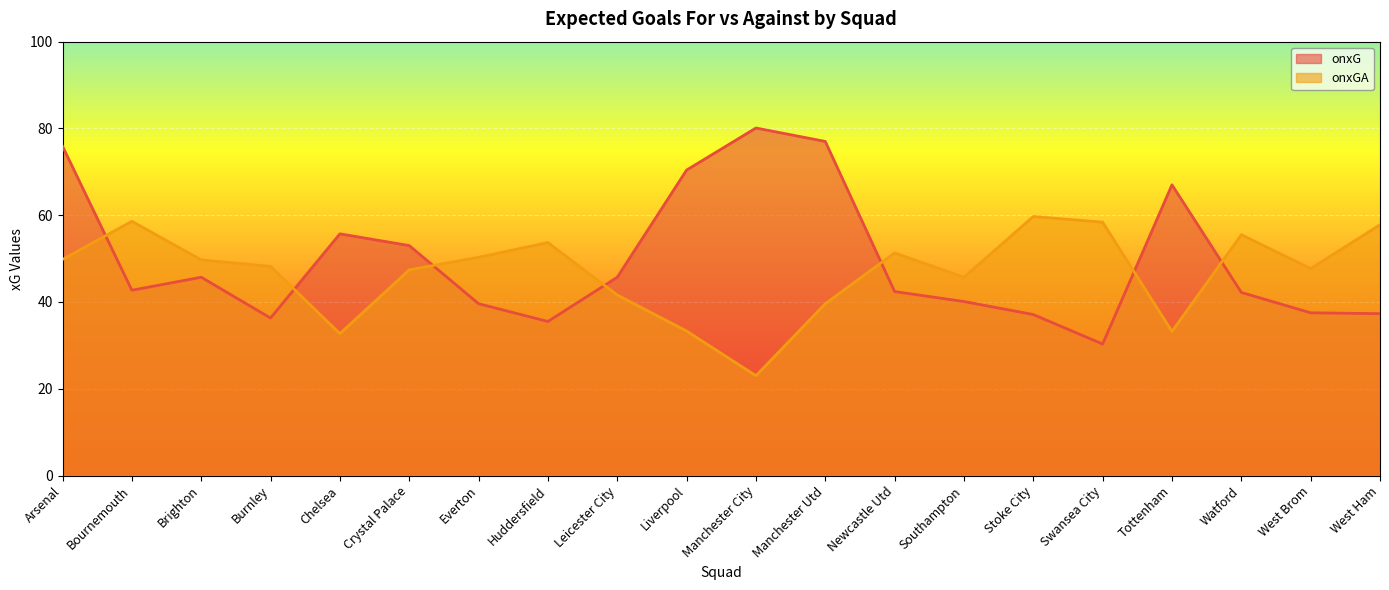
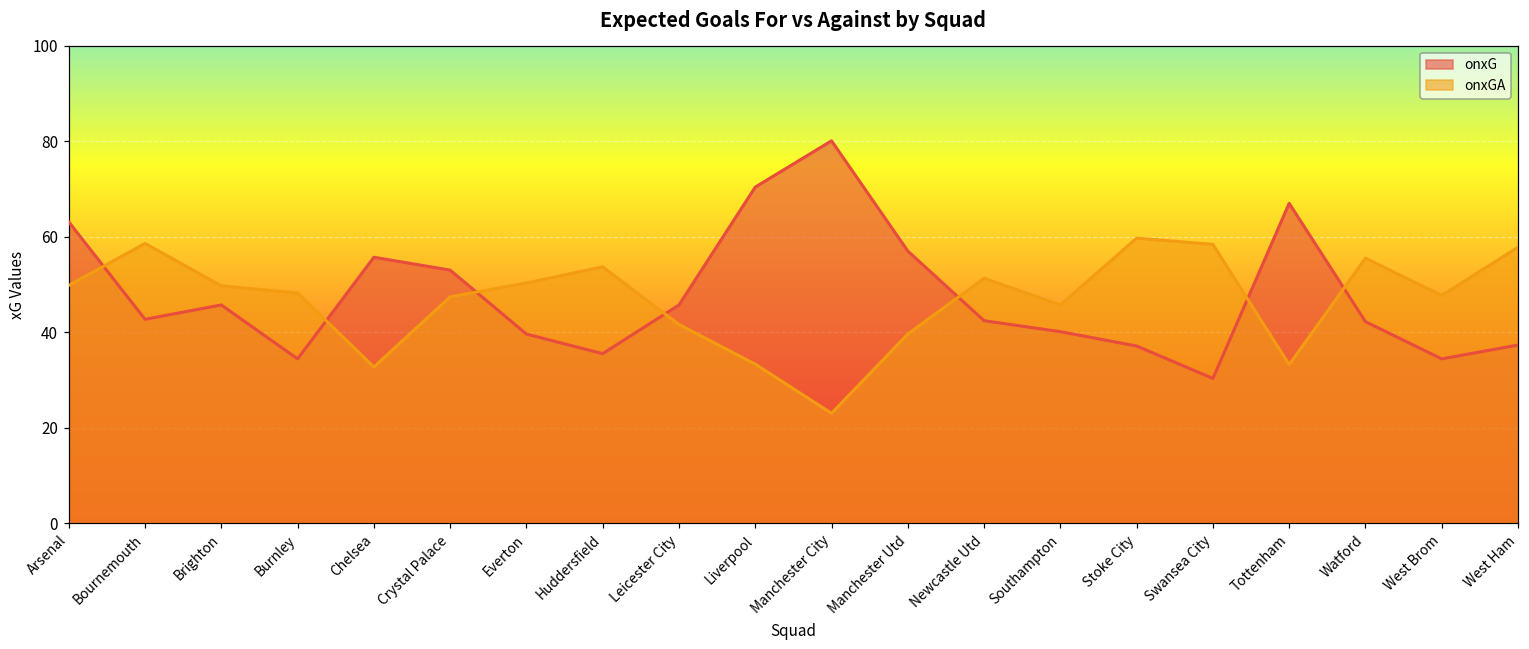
  {
    "onxG": {
-     "Arsenal": 76,
+     "Arsenal": 63,
      "Bournemouth": 43,
      "Brighton": 46,
-     "Burnley": 36,
+     "Burnley": 34,
      "Chelsea": 56,
      "Crystal Palace": 53,
      "Everton": 40,
      "Huddersfield": 36,
      "Leicester City": 46,
      "Liverpool": 70,
      "Manchester City": 80,
-     "Manchester Utd": 77,
+     "Manchester Utd": 57,
      "Newcastle Utd": 42,
      "Southampton": 40,
      "Stoke City": 37,
      "Swansea City": 30,
      "Tottenham": 67,
      "Watford": 42,
-     "West Brom": 38,
+     "West Brom": 34,
      "West Ham": 37
    },
    "onxGA": {
      "Arsenal": 50,
      "Bournemouth": 59,
      "Brighton": 50,
      "Burnley": 48,
      "Chelsea": 33,
      "Crystal Palace": 47,
      "Everton": 50,
      "Huddersfield": 54,
      "Leicester City": 42,
      "Liverpool": 33,
      "Manchester City": 23,
      "Manchester Utd": 40,
      "Newcastle Utd": 51,
      "Southampton": 46,
      "Stoke City": 60,
      "Swansea City": 58,
      "Tottenham": 33,
      "Watford": 56,
      "West Brom": 48,
      "West Ham": 58
    }
  }
